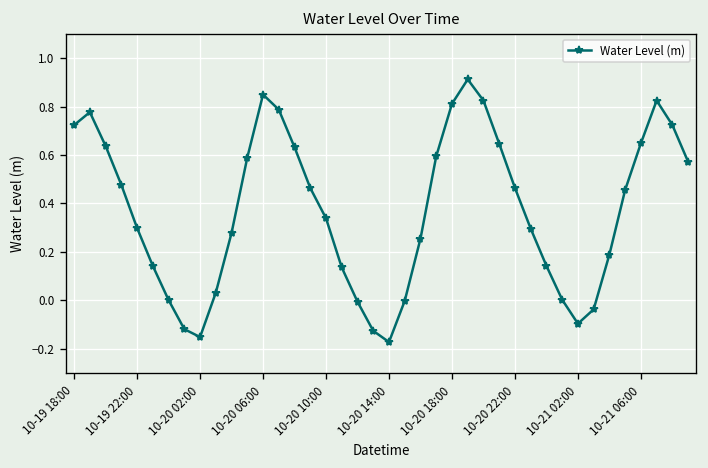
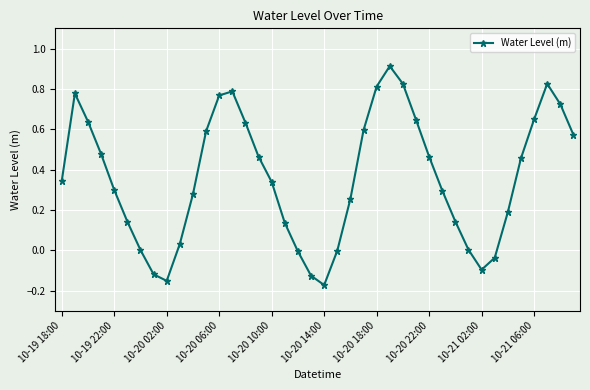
  {
-   "10-19 18:00": 0.72,
+   "10-19 18:00": 0.34,
    "10-19 22:00": 0.30,
    "10-20 02:00": -0.15,
-   "10-20 06:00": 0.85,
+   "10-20 06:00": 0.77,
    "10-20 10:00": 0.34,
    "10-20 14:00": -0.17,
    "10-20 18:00": 0.81,
    "10-20 22:00": 0.46,
    "10-21 02:00": -0.10,
    "10-21 06:00": 0.65
  }
